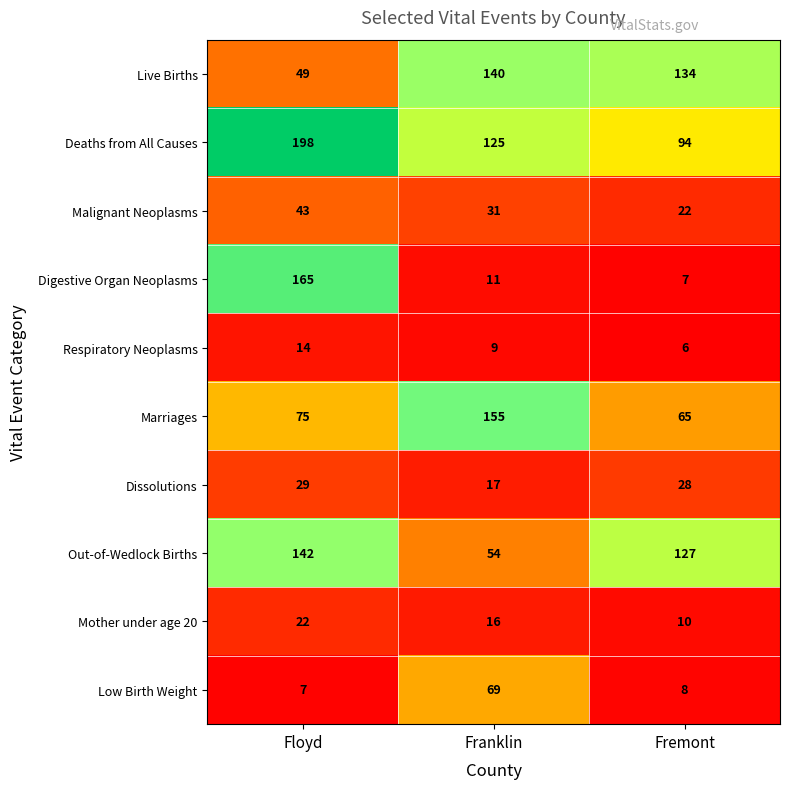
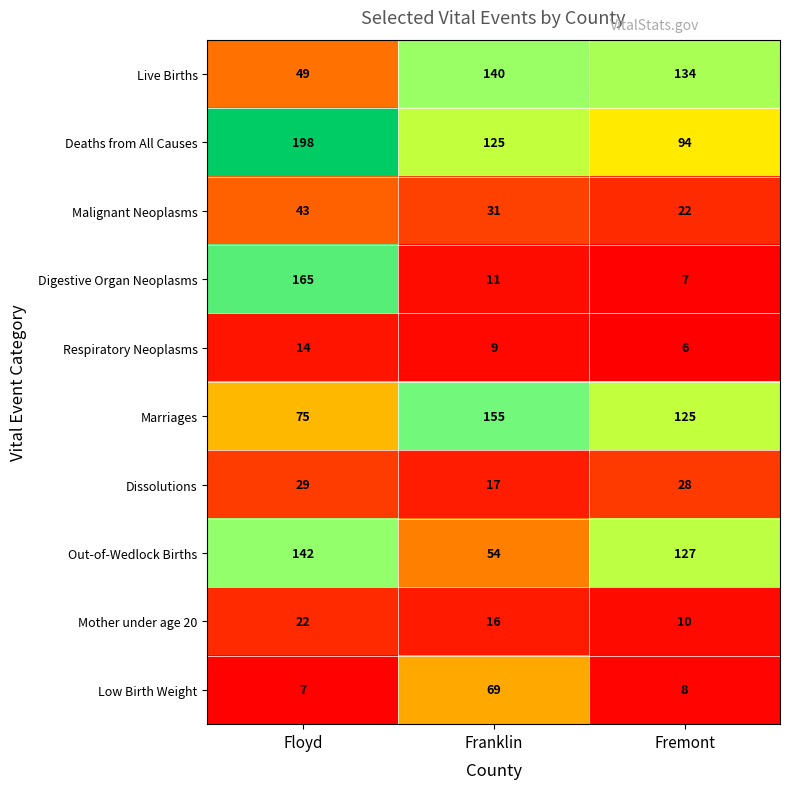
  {
    "Live Births": {
      "Floyd": 49,
      "Franklin": 140,
      "Fremont": 134
    },
    "Deaths from All Causes": {
      "Floyd": 198,
      "Franklin": 125,
      "Fremont": 94
    },
    "Malignant Neoplasms": {
      "Floyd": 43,
      "Franklin": 31,
      "Fremont": 22
    },
    "Digestive Organ Neoplasms": {
      "Floyd": 165,
      "Franklin": 11,
      "Fremont": 7
    },
    "Respiratory Neoplasms": {
      "Floyd": 14,
      "Franklin": 9,
      "Fremont": 6
    },
    "Marriages": {
      "Floyd": 75,
      "Franklin": 155,
-     "Fremont": 65
+     "Fremont": 125
    },
    "Dissolutions": {
      "Floyd": 29,
      "Franklin": 17,
      "Fremont": 28
    },
    "Out-of-Wedlock Births": {
      "Floyd": 142,
      "Franklin": 54,
      "Fremont": 127
    },
    "Mother under age 20": {
      "Floyd": 22,
      "Franklin": 16,
      "Fremont": 10
    },
    "Low Birth Weight": {
      "Floyd": 7,
      "Franklin": 69,
      "Fremont": 8
    }
  }
